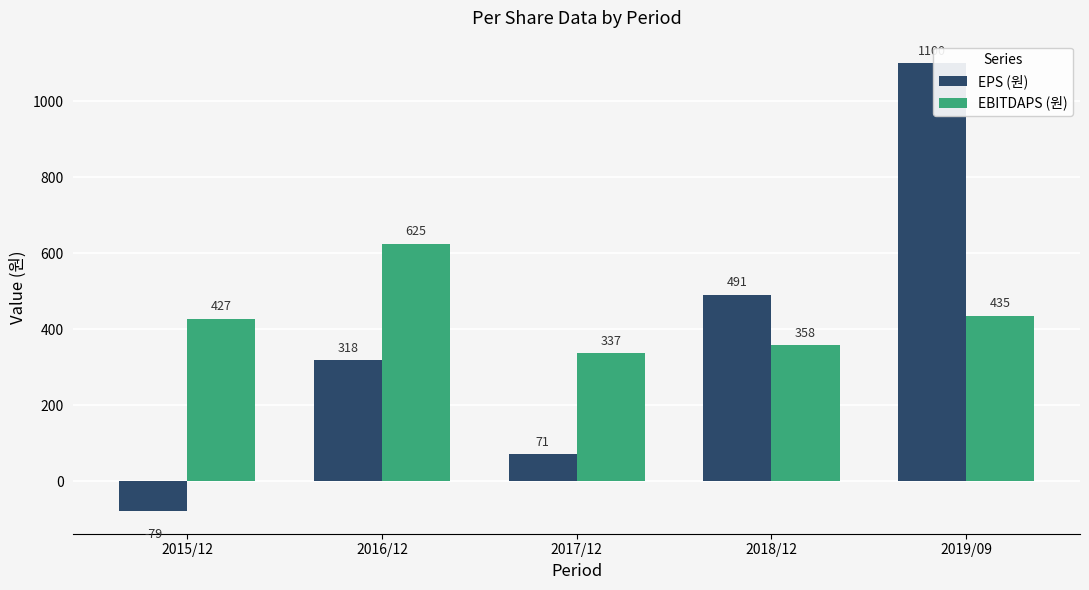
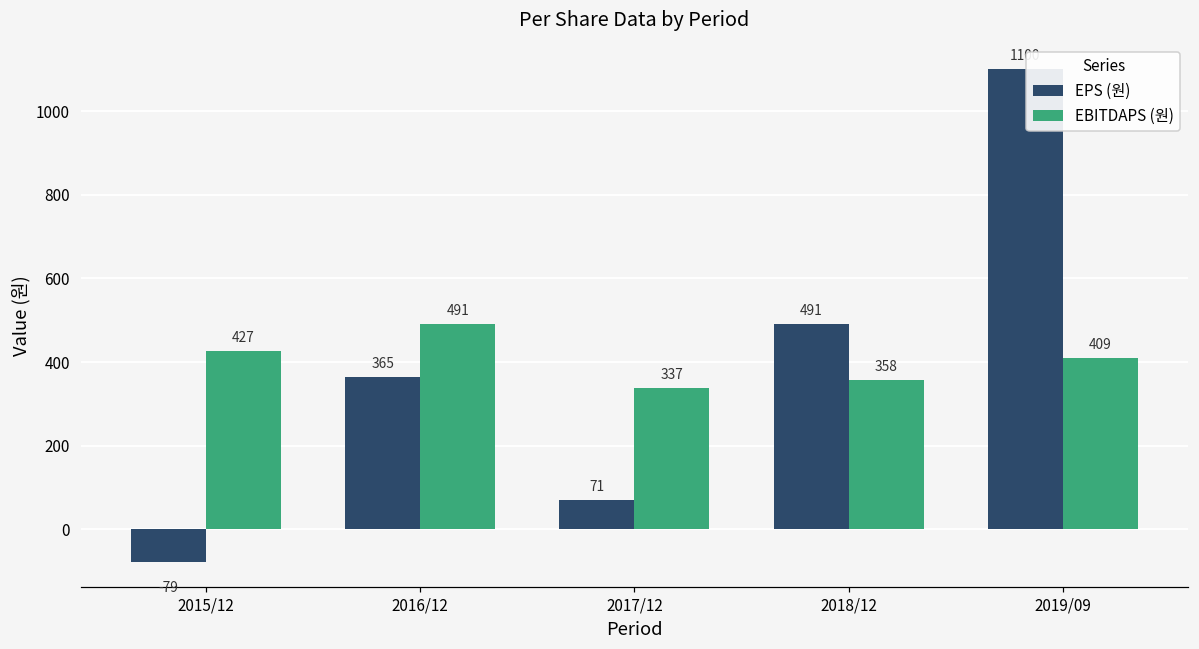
  {
    "EPS (원)": {
      "2015/12": -79,
-     "2016/12": 318,
+     "2016/12": 365,
      "2017/12": 71,
      "2018/12": 491
    },
    "EBITDAPS (원)": {
      "2015/12": 427,
-     "2016/12": 625,
+     "2016/12": 491,
      "2017/12": 337,
      "2018/12": 358,
-     "2019/09": 435
+     "2019/09": 409
    }
  }
